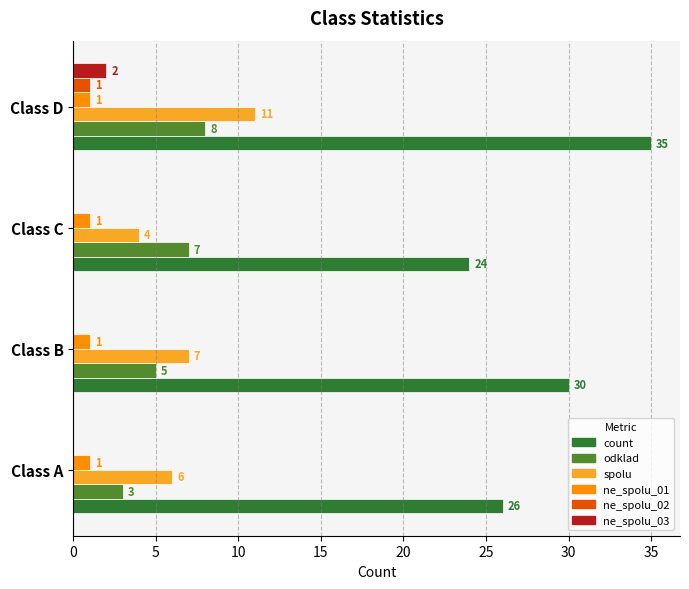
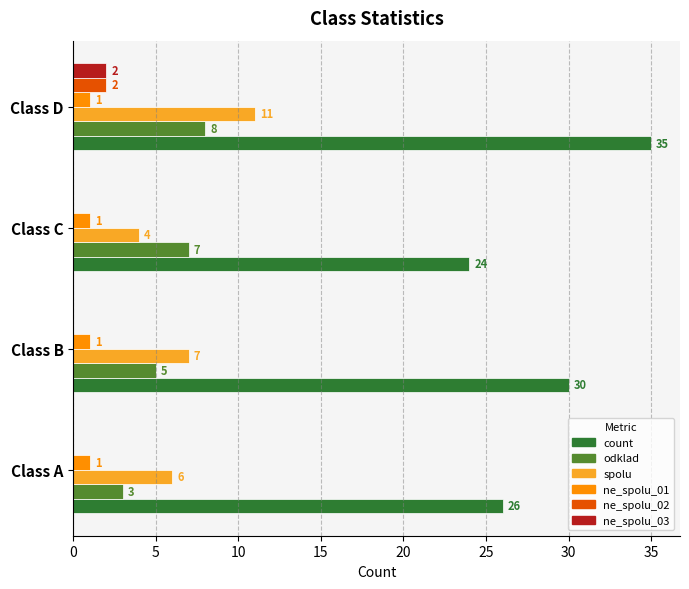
  {
    "ne_spolu_02": {
-     "Class D": 1
+     "Class D": 2
    },
    "ne_spolu_03": {
      "Class D": 2
    }
  }
